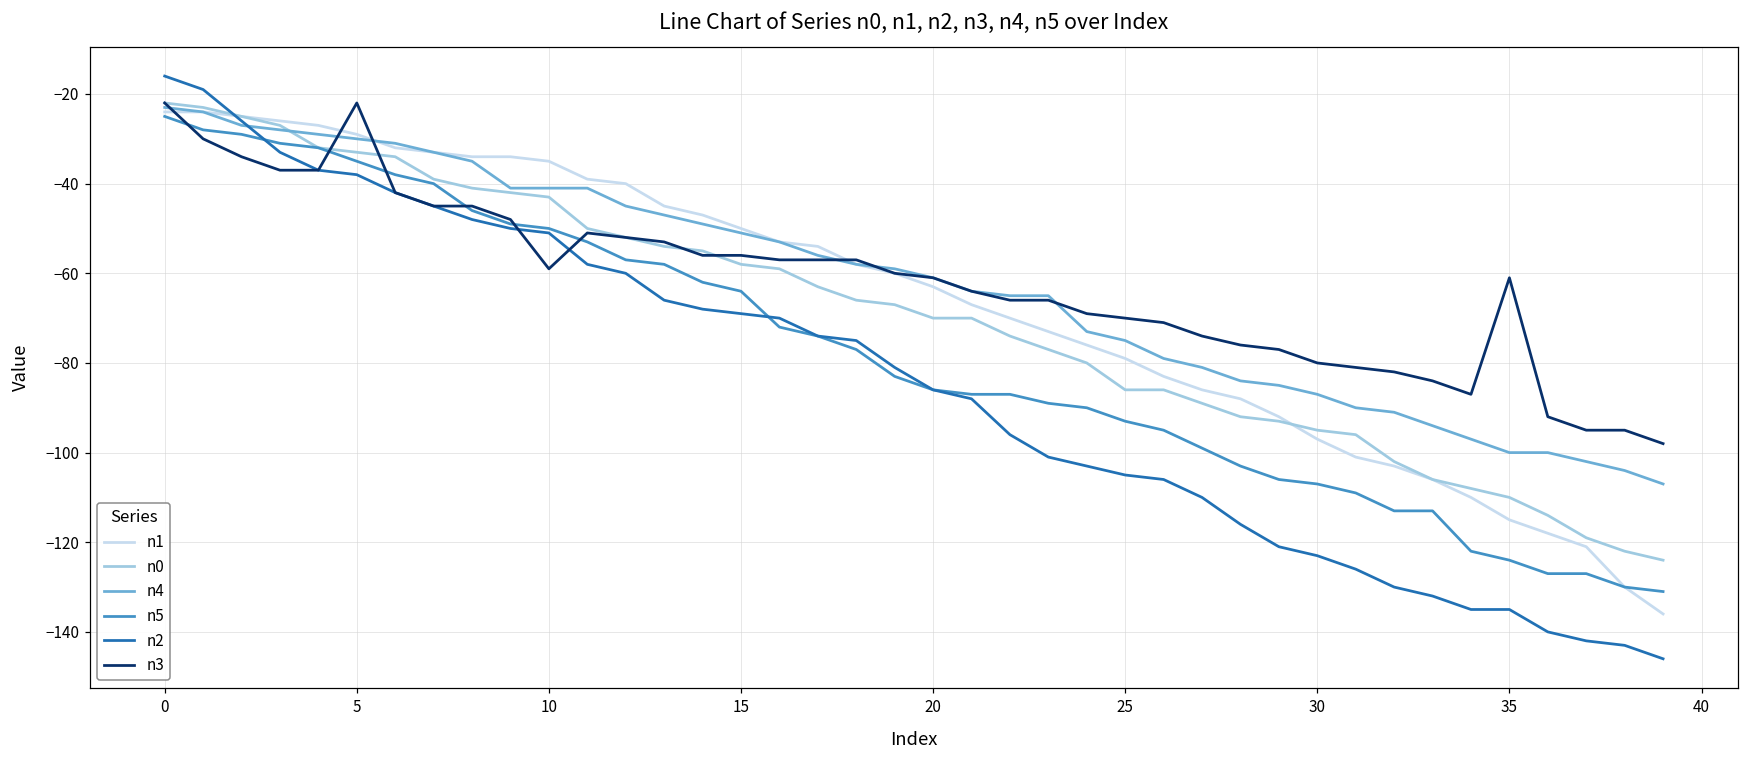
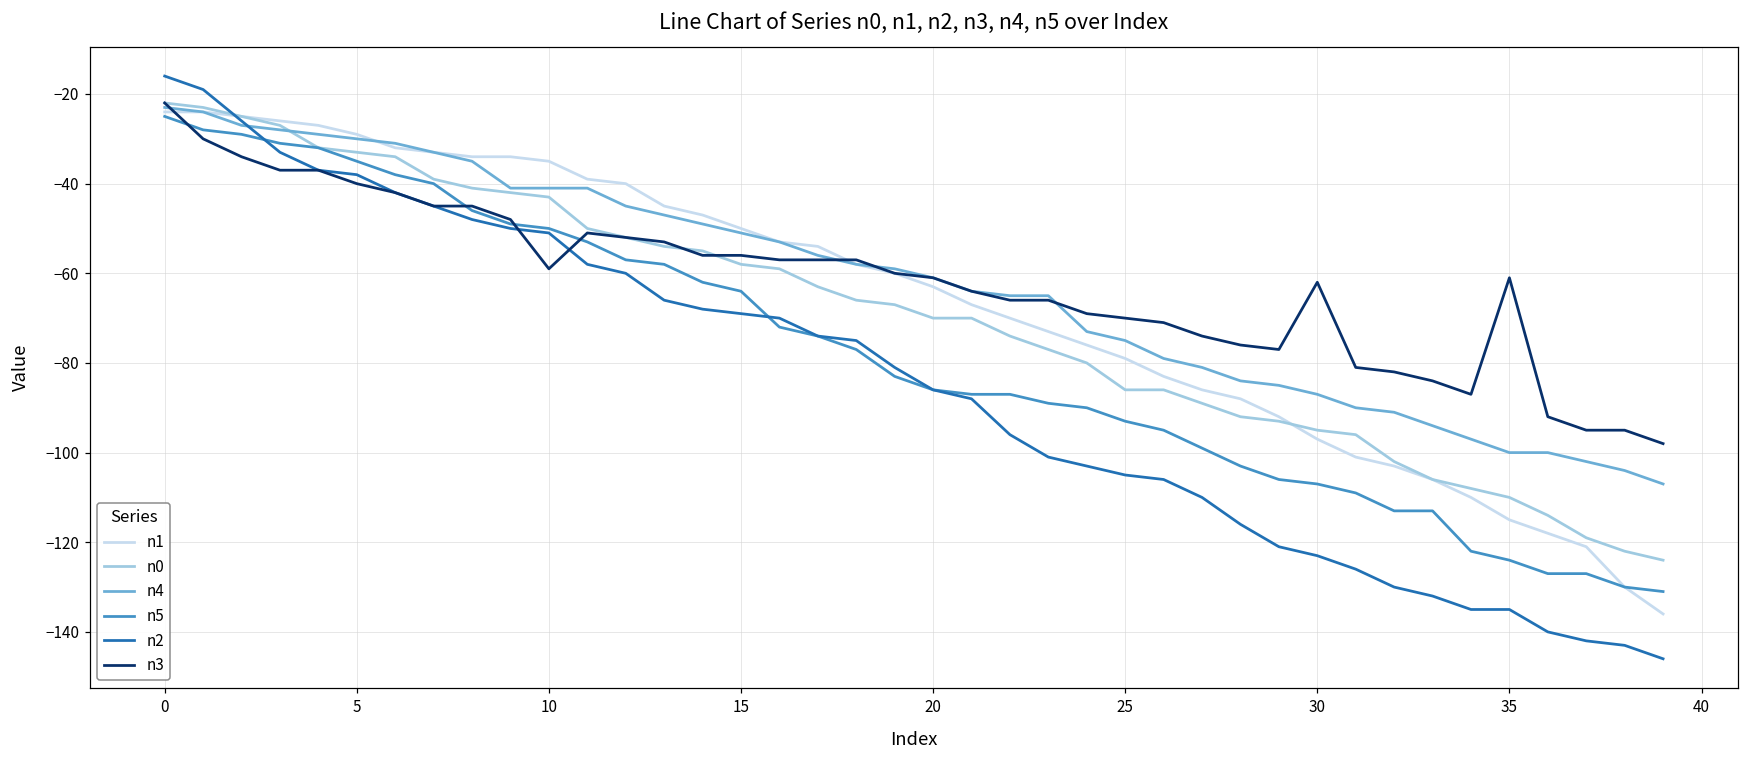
  {
    "n3": {
-     "5": -22,
+     "5": -40,
      "10": -59,
      "15": -56,
      "25": -70,
-     "30": -80,
+     "30": -62,
      "35": -61
    }
  }
